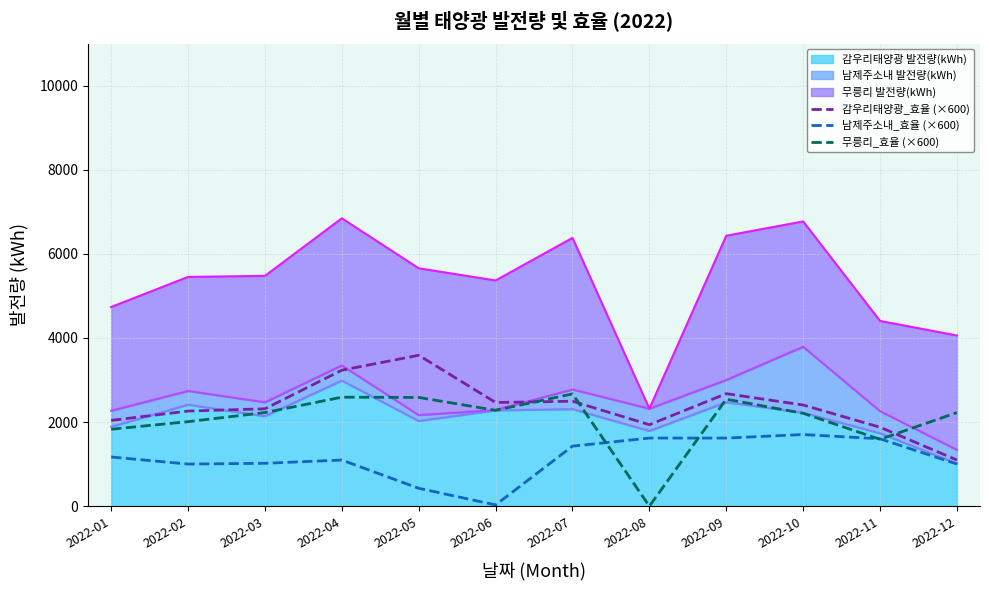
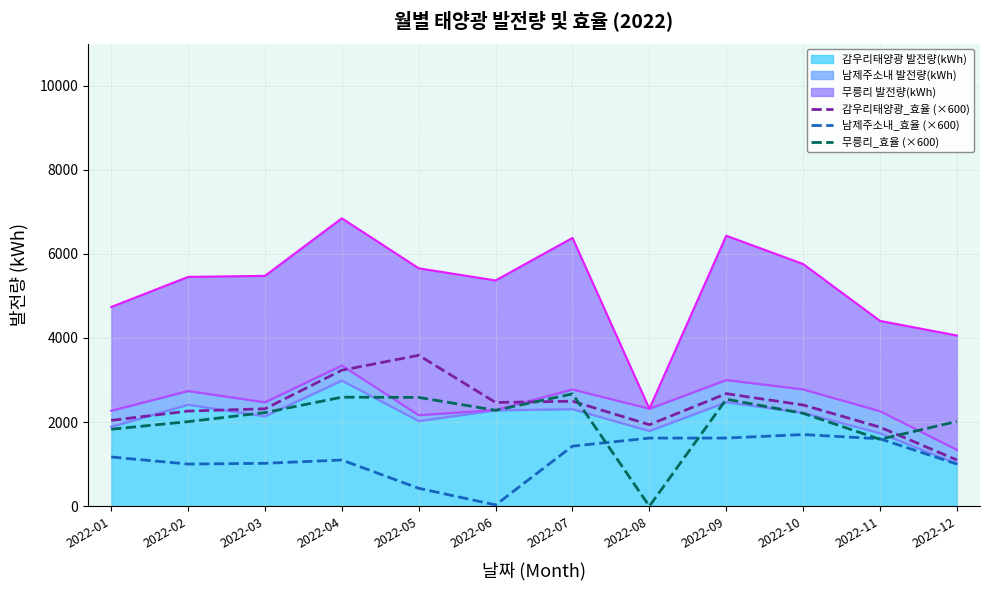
  {
    "감우리태양광 발전량(kWh)": {
      "2022-02": 2400,
      "2022-03": 2100,
      "2022-04": 3000,
      "2022-05": 2000,
      "2022-07": 2300,
      "2022-08": 1800,
      "2022-09": 2500,
      "2022-11": 1700
    },
    "남제주소내 발전량(kWh)": {
-     "2022-10": 1600
+     "2022-10": 600
    },
    "무릉리 발전량(kWh)": {
      "2022-10": 3000
    },
    "감우리태양광_효율 (×600)": {
      "2022-01": 2000,
      "2022-02": 2300,
      "2022-03": 2300,
      "2022-04": 3200,
      "2022-05": 3600,
      "2022-06": 2500,
      "2022-07": 2500,
      "2022-08": 1900,
      "2022-09": 2700,
      "2022-10": 2400,
      "2022-11": 1900,
      "2022-12": 1100
    },
    "남제주소내_효율 (×600)": {
      "2022-01": 1200,
      "2022-02": 1000,
      "2022-03": 1000,
      "2022-04": 1100,
      "2022-05": 400,
      "2022-06": 0,
      "2022-07": 1400,
      "2022-08": 1600,
      "2022-09": 1600,
      "2022-10": 1700
    },
    "무릉리_효율 (×600)": {
      "2022-02": 2000,
      "2022-03": 2200,
      "2022-04": 2600,
      "2022-05": 2600,
      "2022-07": 2700,
      "2022-08": 0,
      "2022-09": 2500,
-     "2022-12": 2200
+     "2022-12": 2000
    }
  }
